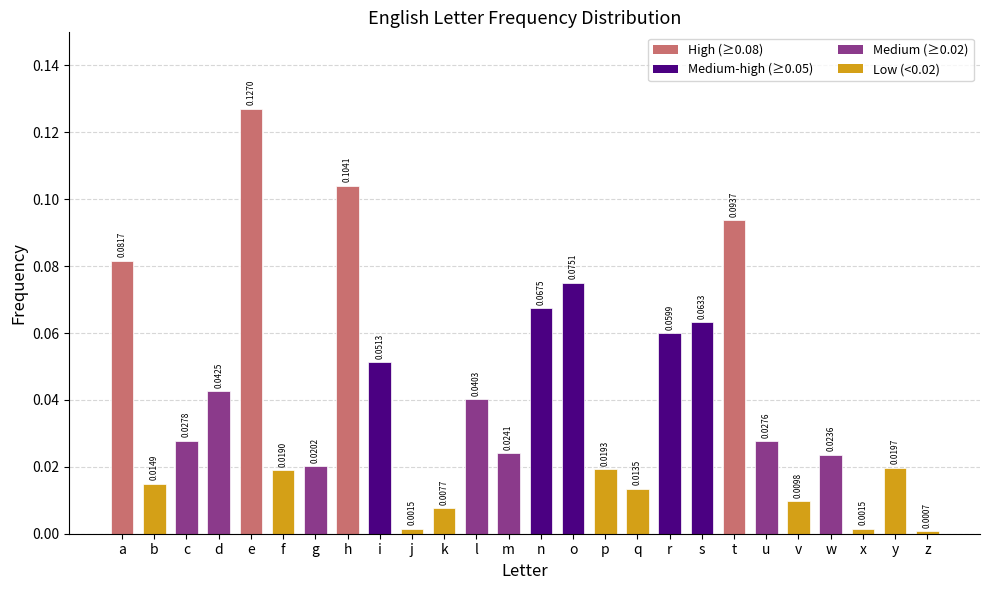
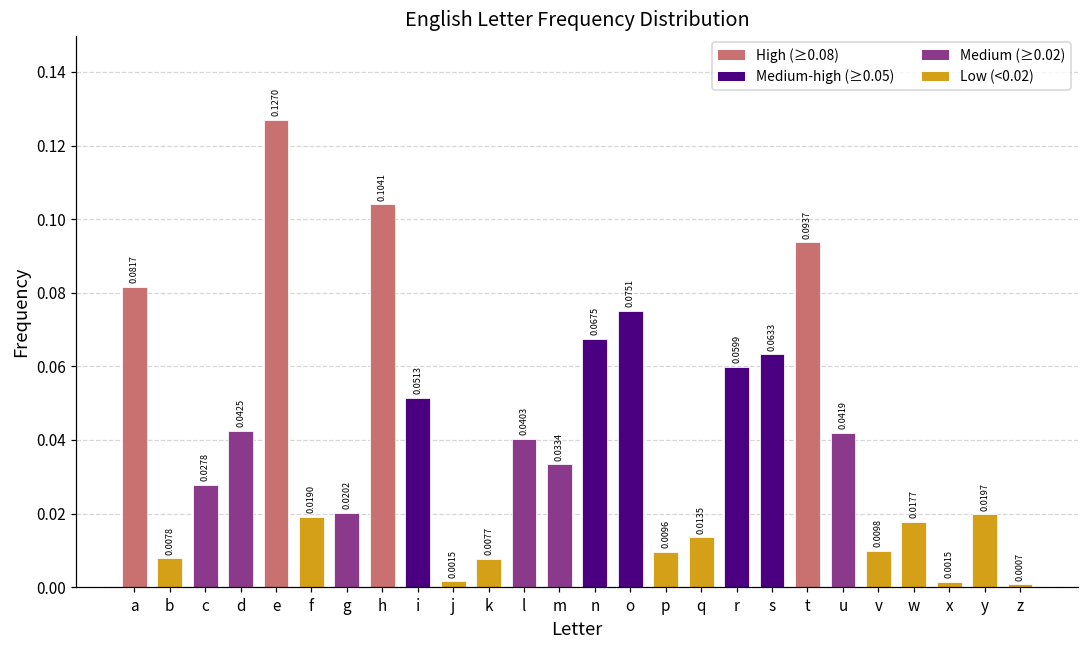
  {
    "a": 0.0817,
-   "b": 0.0149,
+   "b": 0.0078,
    "c": 0.0278,
    "d": 0.0425,
    "e": 0.1270,
    "f": 0.0190,
    "g": 0.0202,
    "h": 0.1041,
    "i": 0.0513,
    "j": 0.0015,
    "k": 0.0077,
    "l": 0.0403,
-   "m": 0.0241,
+   "m": 0.0334,
    "n": 0.0675,
    "o": 0.0751,
-   "p": 0.0193,
+   "p": 0.0096,
    "q": 0.0135,
    "r": 0.0599,
    "s": 0.0633,
    "t": 0.0937,
-   "u": 0.0276,
+   "u": 0.0419,
    "v": 0.0098,
-   "w": 0.0236,
+   "w": 0.0177,
    "x": 0.0015,
    "y": 0.0197,
    "z": 0.0007
  }
